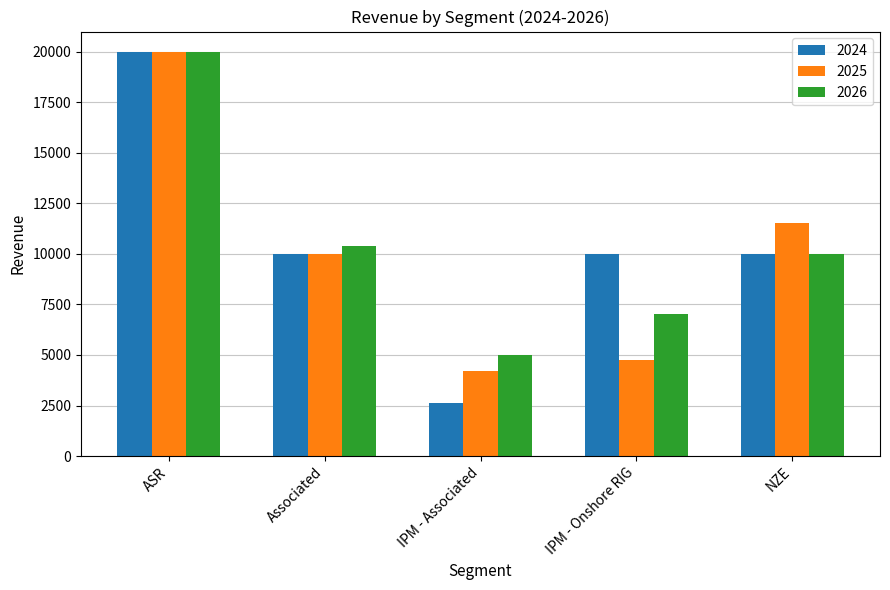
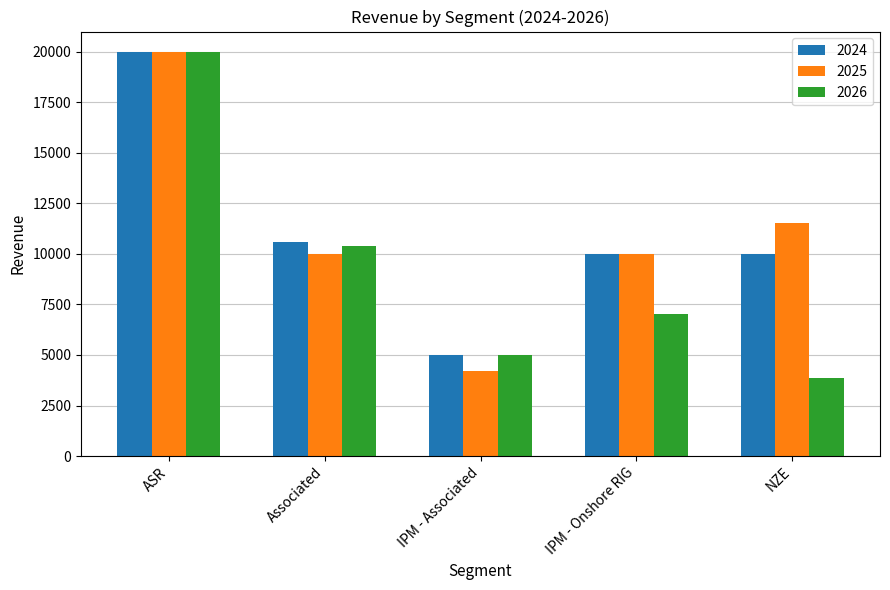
  {
    "2024": {
      "ASR": 20000,
-     "Associated": 10000,
-     "IPM - Associated": 2600,
+     "Associated": 10600,
+     "IPM - Associated": 5000,
      "IPM - Onshore RIG": 10000,
      "NZE": 10000
    },
    "2025": {
      "ASR": 20000,
      "Associated": 10000,
      "IPM - Associated": 4200,
-     "IPM - Onshore RIG": 4800,
+     "IPM - Onshore RIG": 10000,
      "NZE": 11500
    },
    "2026": {
      "ASR": 20000,
      "Associated": 10400,
      "IPM - Associated": 5000,
      "IPM - Onshore RIG": 7000,
-     "NZE": 10000
+     "NZE": 3900
    }
  }
